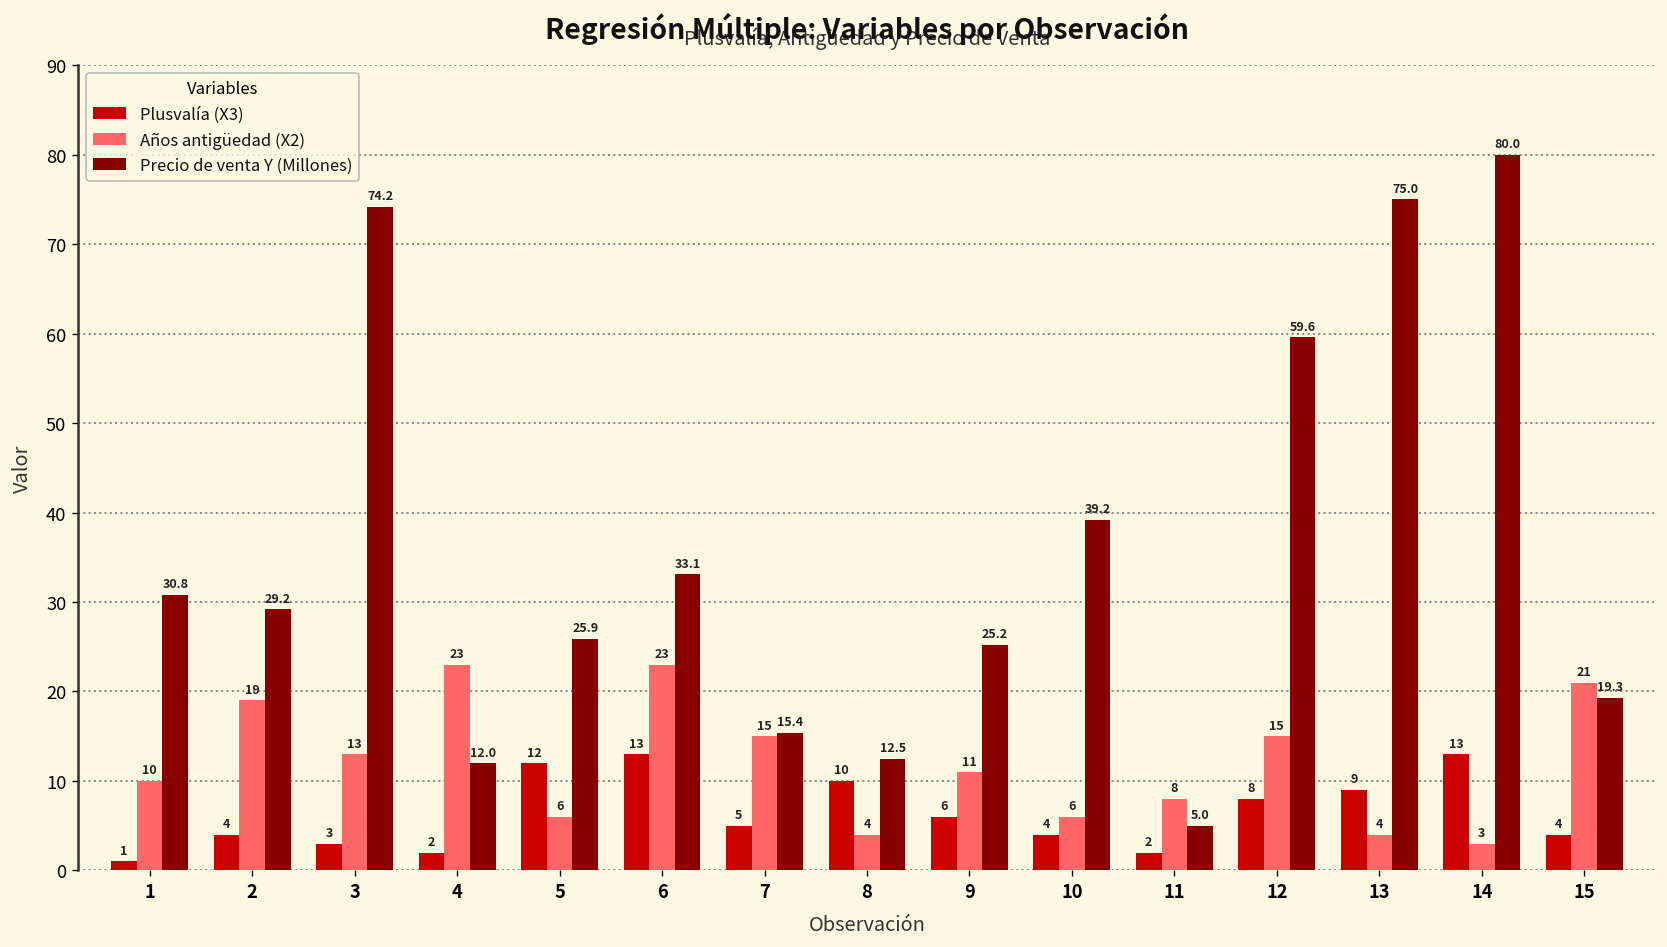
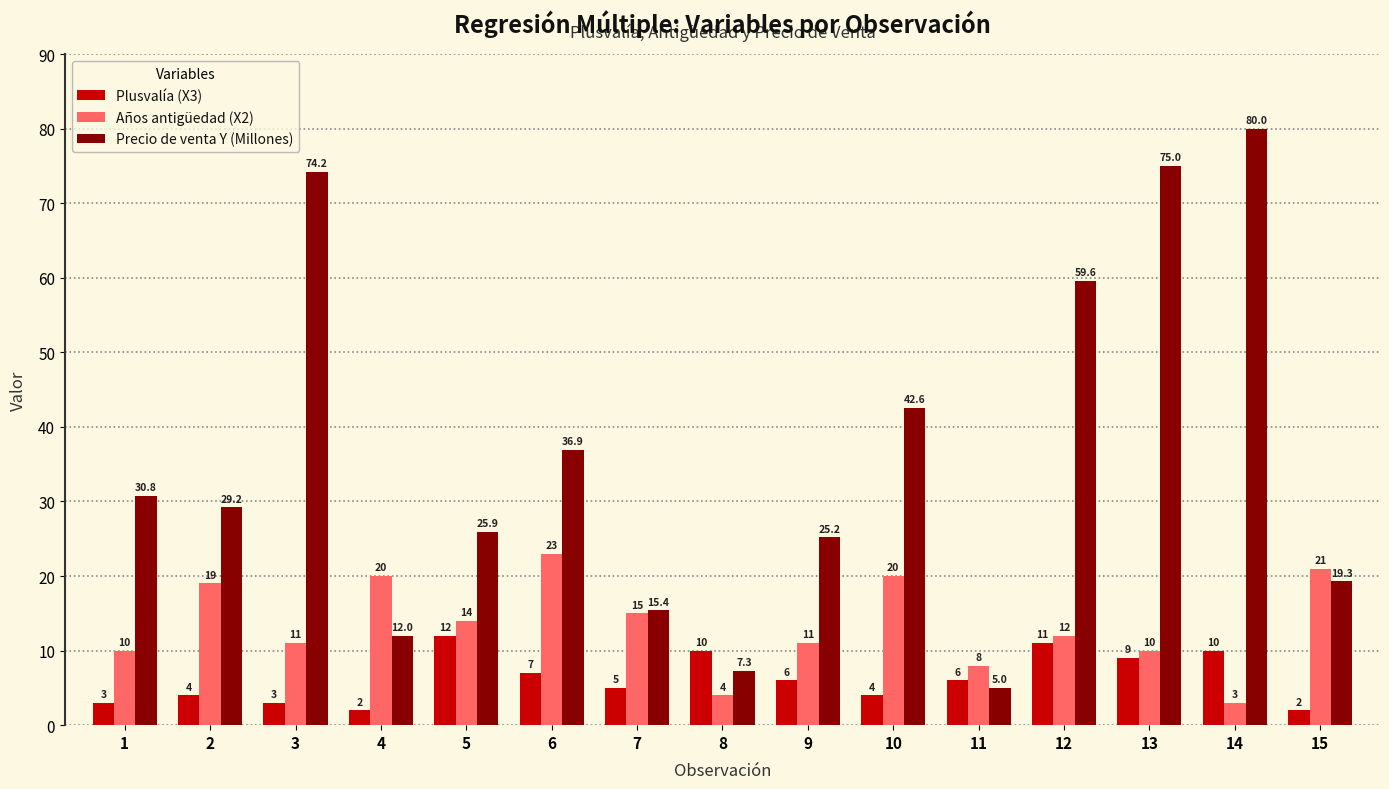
  {
    "Plusvalía (X3)": {
-     "1": 1,
+     "1": 3,
      "2": 4,
      "3": 3,
      "4": 2,
      "5": 12,
-     "6": 13,
+     "6": 7,
      "7": 5,
      "8": 10,
      "9": 6,
      "10": 4,
-     "11": 2,
-     "12": 8,
+     "11": 6,
+     "12": 11,
      "13": 9,
-     "14": 13,
-     "15": 4
+     "14": 10,
+     "15": 2
    },
    "Años antigüedad (X2)": {
      "1": 10,
      "2": 19,
-     "3": 13,
-     "4": 23,
-     "5": 6,
+     "3": 11,
+     "4": 20,
+     "5": 14,
      "6": 23,
      "7": 15,
      "8": 4,
      "9": 11,
-     "10": 6,
+     "10": 20,
      "11": 8,
-     "12": 15,
-     "13": 4,
+     "12": 12,
+     "13": 10,
      "14": 3,
      "15": 21
    },
    "Precio de venta Y (Millones)": {
      "1": 30.8,
      "2": 29.2,
      "3": 74.2,
      "4": 12.0,
      "5": 25.9,
-     "6": 33.1,
+     "6": 36.9,
      "7": 15.4,
-     "8": 12.5,
+     "8": 7.3,
      "9": 25.2,
-     "10": 39.2,
+     "10": 42.6,
      "11": 5.0,
      "12": 59.6,
      "13": 75.0,
      "14": 80.0,
      "15": 19.3
    }
  }
